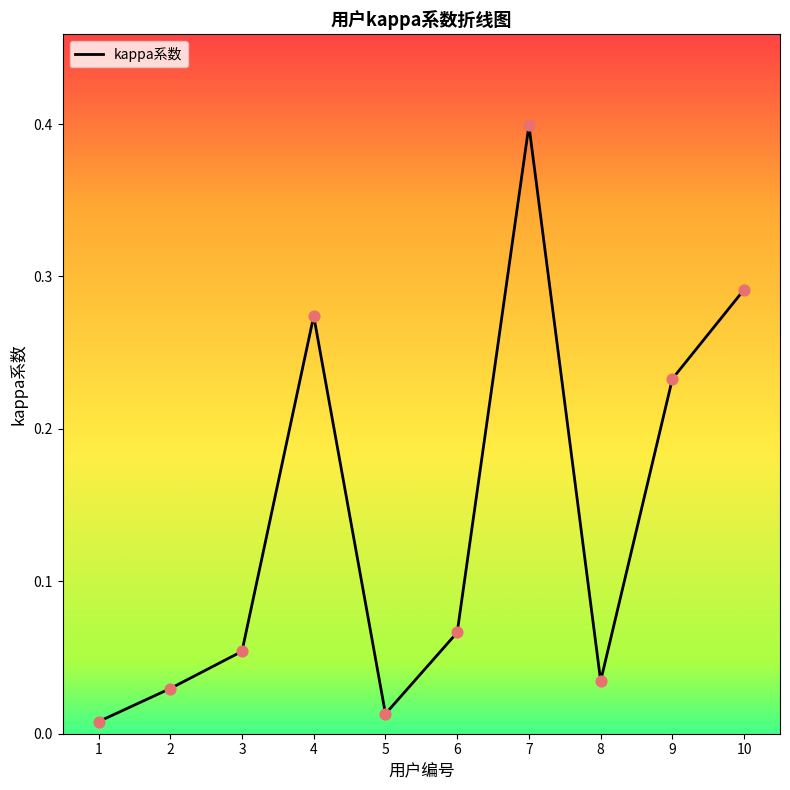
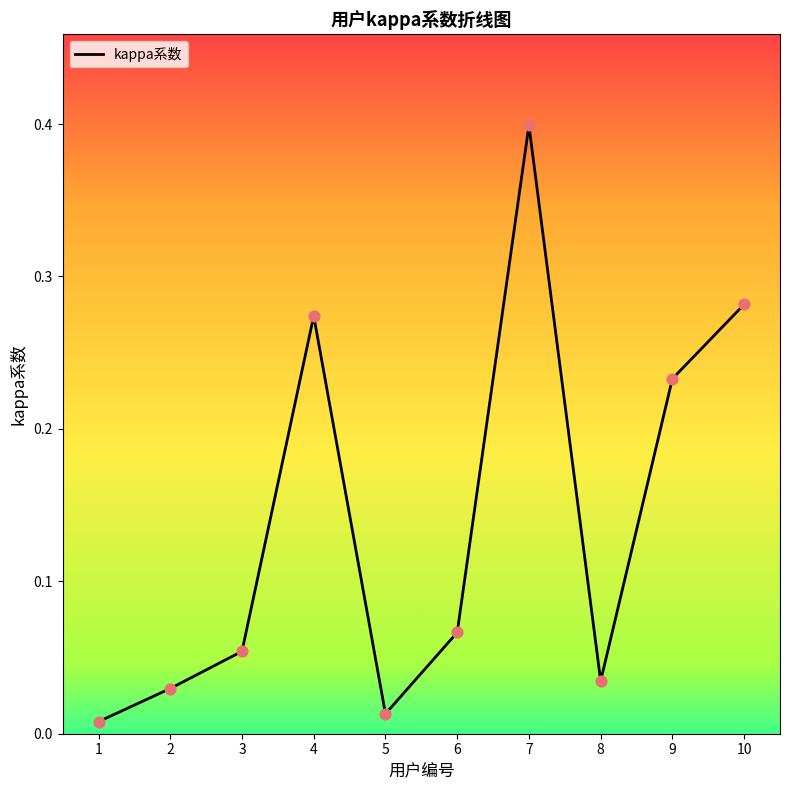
  {
    "1": 0.008,
    "2": 0.030,
    "3": 0.054,
    "4": 0.274,
    "5": 0.013,
    "6": 0.066,
    "7": 0.399,
    "8": 0.035,
    "9": 0.233,
-   "10": 0.291
+   "10": 0.282
  }
